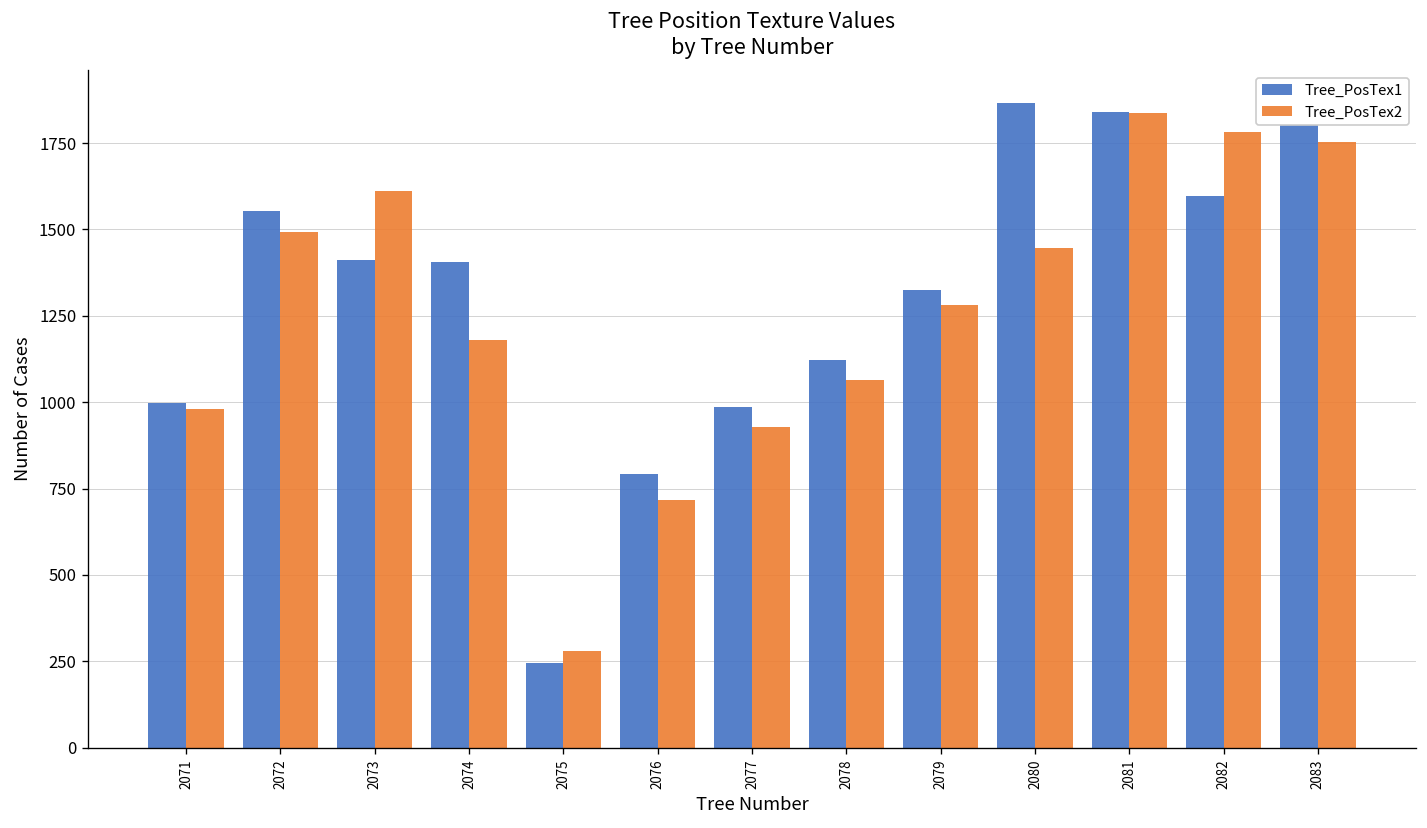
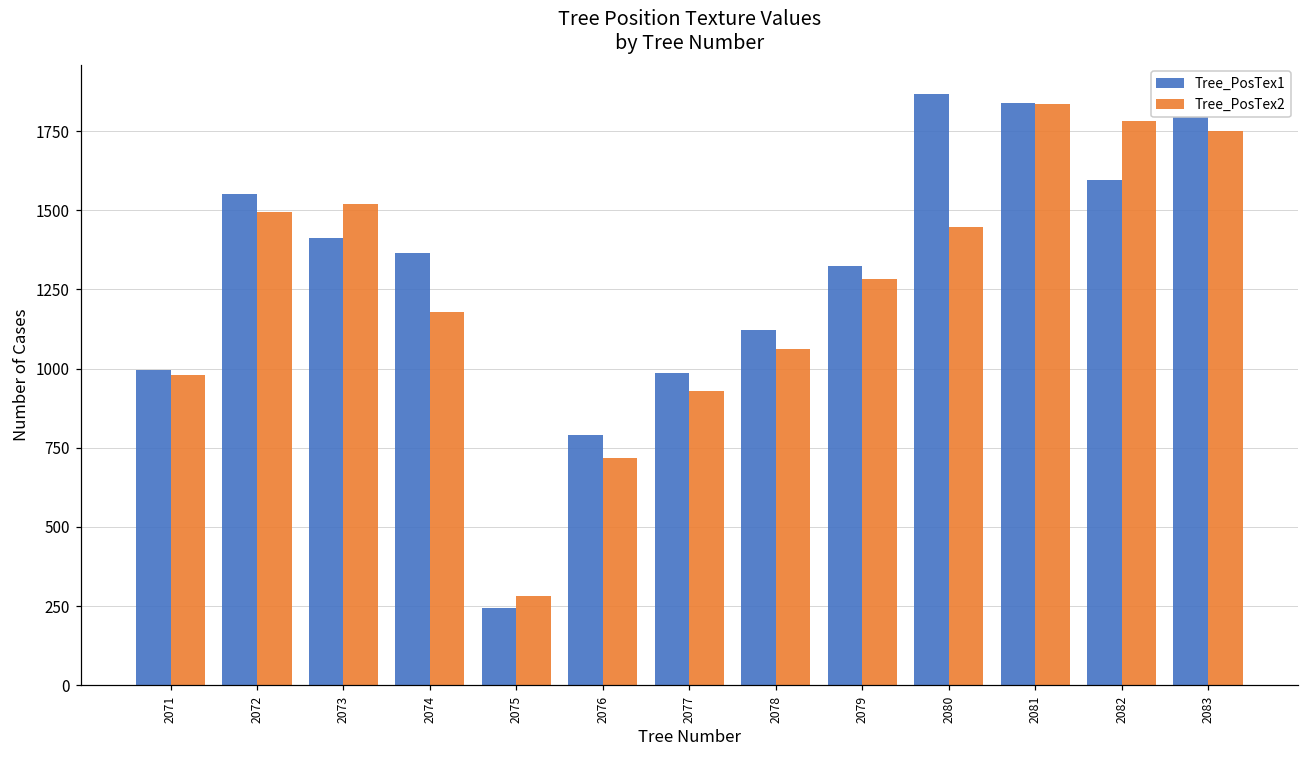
  {
    "Tree_PosTex1": {
      "2071": 1000,
      "2072": 1550,
      "2073": 1410,
-     "2074": 1410,
+     "2074": 1370,
      "2075": 250,
      "2076": 790,
      "2077": 990,
      "2078": 1120,
      "2079": 1320,
      "2080": 1870,
      "2081": 1840,
      "2082": 1600
    },
    "Tree_PosTex2": {
      "2071": 980,
      "2072": 1490,
-     "2073": 1610,
+     "2073": 1520,
      "2074": 1180,
      "2075": 280,
      "2076": 720,
      "2077": 930,
      "2078": 1060,
      "2079": 1280,
      "2080": 1450,
      "2081": 1840,
      "2082": 1780,
      "2083": 1750
    }
  }
